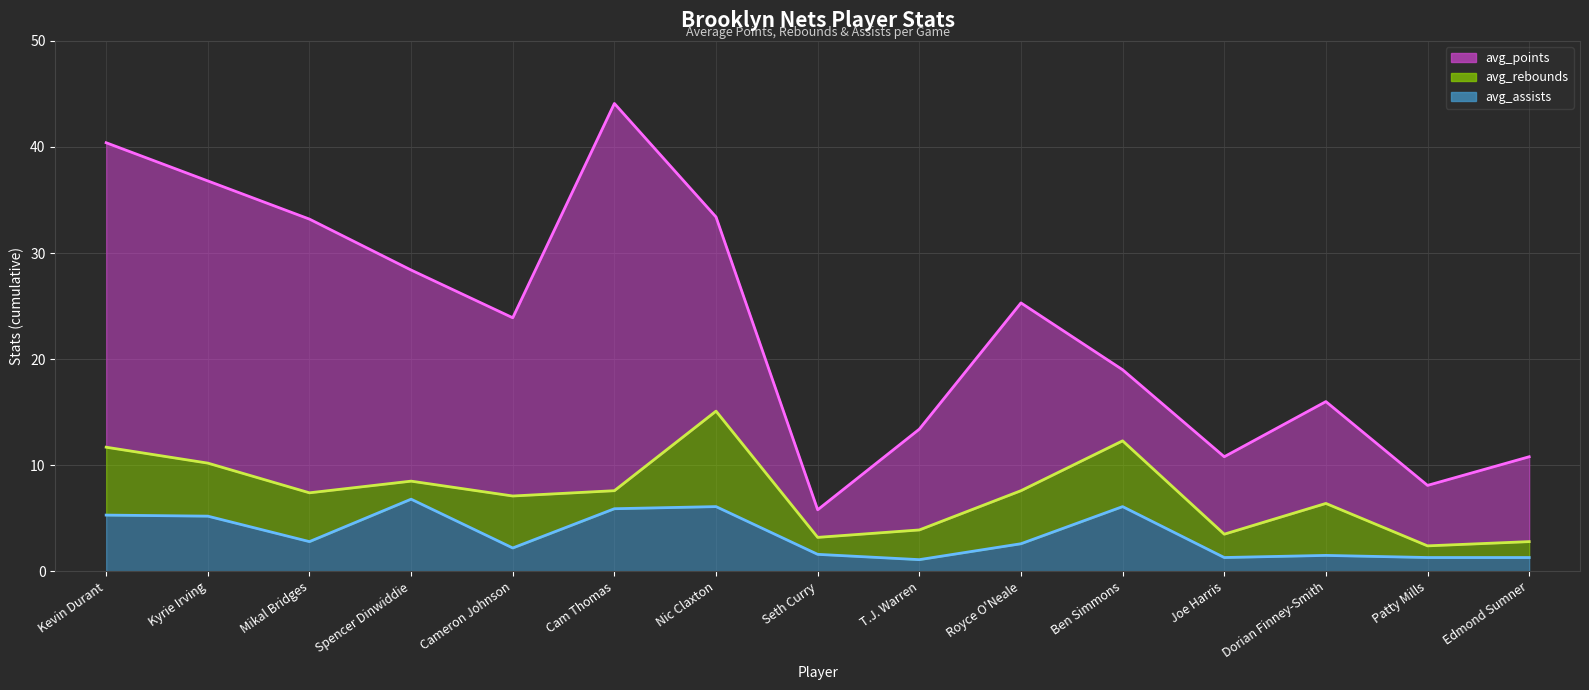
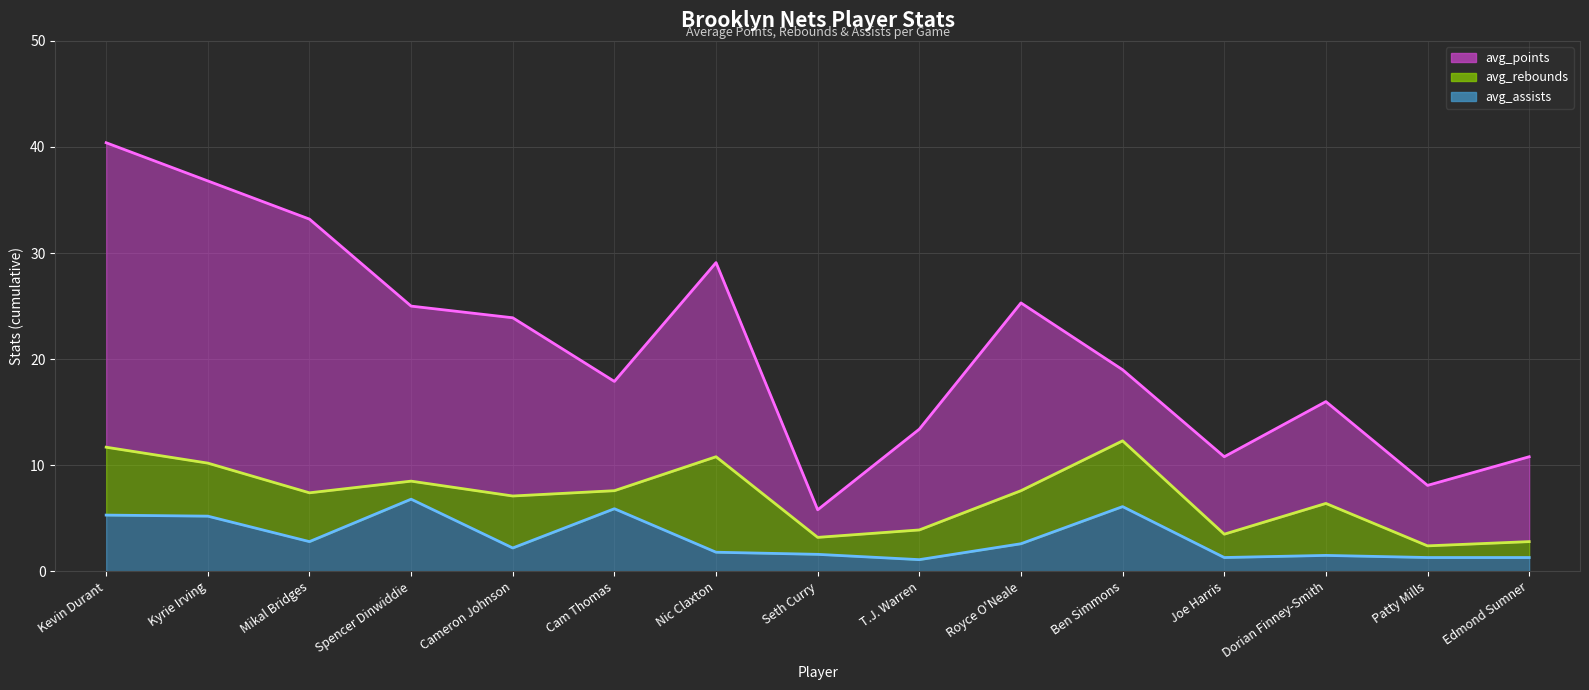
  {
    "avg_assists": {
      "Kevin Durant": 5.3,
      "Kyrie Irving": 5.2,
      "Mikal Bridges": 2.8,
      "Spencer Dinwiddie": 6.8,
      "Cameron Johnson": 2.2,
      "Cam Thomas": 5.9,
-     "Nic Claxton": 6.1,
+     "Nic Claxton": 1.8,
      "Seth Curry": 1.6,
      "T.J. Warren": 1.1,
      "Royce O'Neale": 2.6,
      "Ben Simmons": 6.1,
      "Joe Harris": 1.3,
      "Dorian Finney-Smith": 1.5,
      "Patty Mills": 1.3,
      "Edmond Sumner": 1.3
    },
    "avg_rebounds": {
      "Kevin Durant": 6.4,
      "Kyrie Irving": 5.0,
      "Mikal Bridges": 4.6,
      "Spencer Dinwiddie": 1.7,
      "Cameron Johnson": 4.9,
      "Cam Thomas": 1.7,
      "Nic Claxton": 9.0,
      "Seth Curry": 1.6,
      "T.J. Warren": 2.8,
      "Royce O'Neale": 5.0,
      "Ben Simmons": 6.2,
      "Joe Harris": 2.2,
      "Dorian Finney-Smith": 4.9,
      "Patty Mills": 1.1,
      "Edmond Sumner": 1.5
    },
    "avg_points": {
      "Kevin Durant": 28.7,
      "Kyrie Irving": 26.6,
      "Mikal Bridges": 25.8,
-     "Spencer Dinwiddie": 19.9,
+     "Spencer Dinwiddie": 16.5,
      "Cameron Johnson": 16.8,
-     "Cam Thomas": 36.5,
+     "Cam Thomas": 10.3,
      "Nic Claxton": 18.3,
      "Seth Curry": 2.6,
      "T.J. Warren": 9.5,
      "Royce O'Neale": 17.7,
      "Ben Simmons": 6.7,
      "Joe Harris": 7.3,
      "Dorian Finney-Smith": 9.6,
      "Patty Mills": 5.7,
      "Edmond Sumner": 8.0
    }
  }
